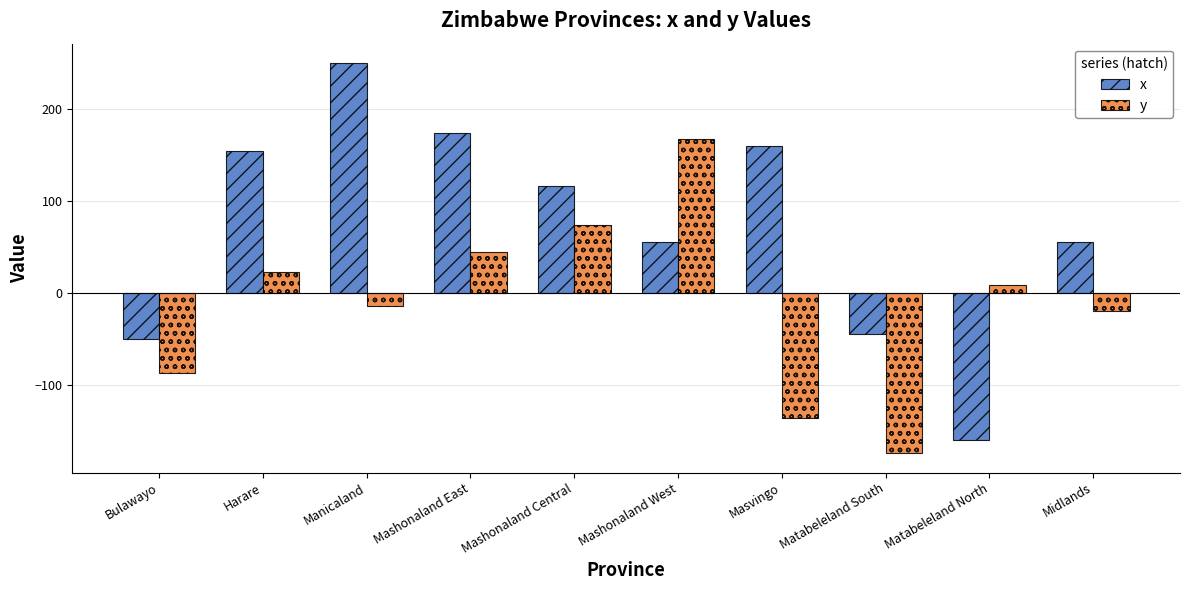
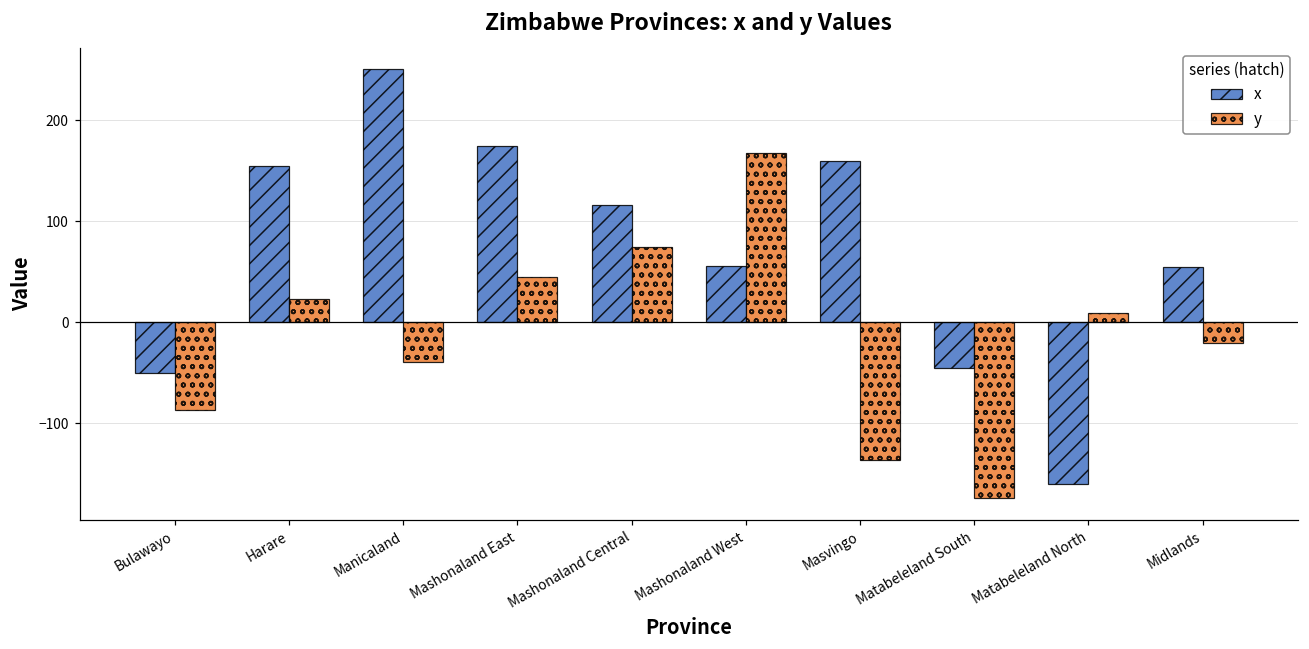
  {
    "x": {
      "Bulawayo": -50,
      "Harare": 160,
      "Manicaland": 250,
      "Mashonaland East": 170,
      "Mashonaland Central": 120,
      "Mashonaland West": 60,
      "Masvingo": 160,
      "Matabeleland South": -50,
      "Matabeleland North": -160,
      "Midlands": 60
    },
    "y": {
      "Bulawayo": -90,
      "Harare": 20,
-     "Manicaland": -10,
+     "Manicaland": -40,
      "Mashonaland East": 50,
      "Mashonaland Central": 70,
      "Mashonaland West": 170,
      "Masvingo": -140,
      "Matabeleland South": -170,
      "Matabeleland North": 10,
      "Midlands": -20
    }
  }
